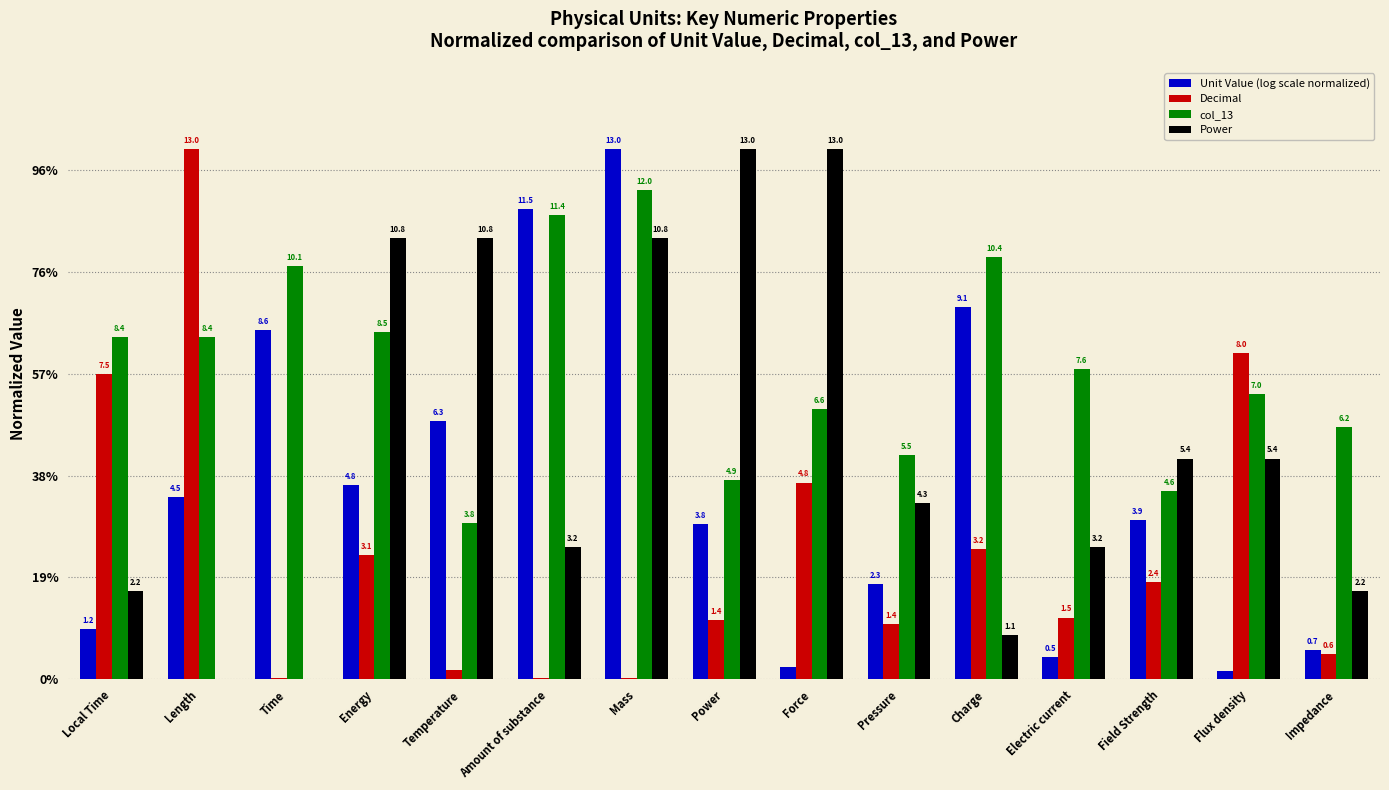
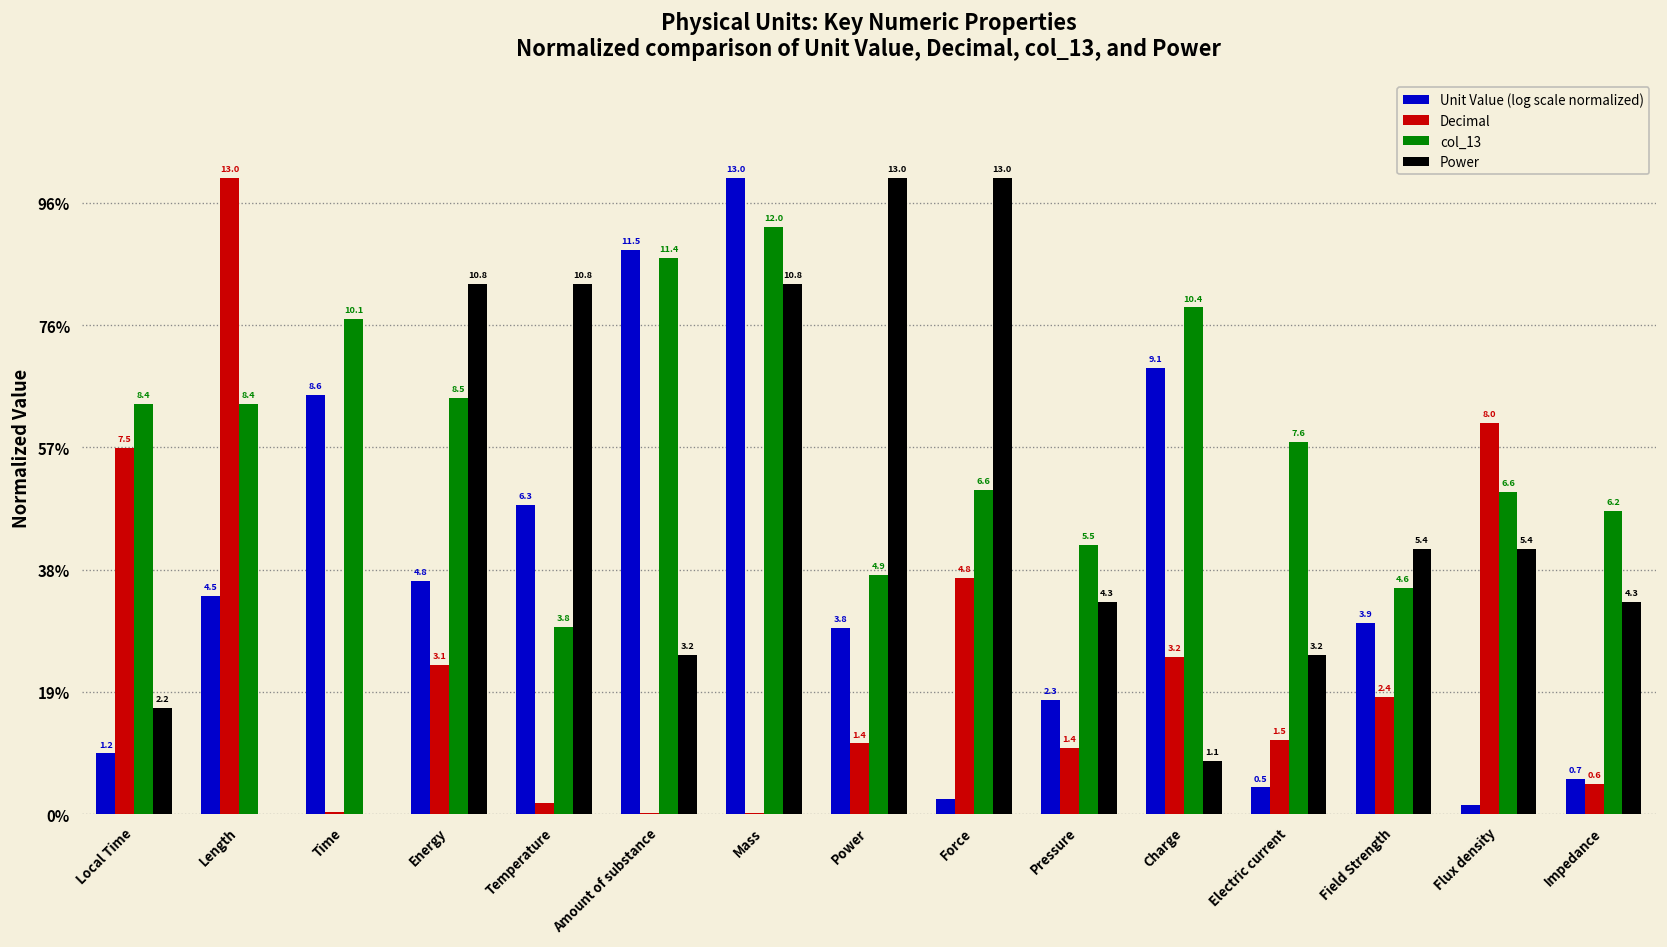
  {
    "Unit Value (log scale normalized)": {
      "Local Time": 1.2,
      "Length": 4.5,
      "Time": 8.6,
      "Energy": 4.8,
      "Temperature": 6.3,
      "Amount of substance": 11.5,
      "Mass": 13.0,
      "Power": 3.8,
      "Pressure": 2.3,
      "Charge": 9.1,
      "Electric current": 0.5,
      "Field Strength": 3.9,
      "Impedance": 0.7
    },
    "Decimal": {
      "Local Time": 7.5,
      "Length": 13.0,
      "Energy": 3.1,
      "Power": 1.4,
      "Force": 4.8,
      "Pressure": 1.4,
      "Charge": 3.2,
      "Electric current": 1.5,
      "Field Strength": 2.4,
      "Flux density": 8.0,
      "Impedance": 0.6
    },
    "col_13": {
      "Local Time": 8.4,
      "Length": 8.4,
      "Time": 10.1,
      "Energy": 8.5,
      "Temperature": 3.8,
      "Amount of substance": 11.4,
      "Mass": 12.0,
      "Power": 4.9,
      "Force": 6.6,
      "Pressure": 5.5,
      "Charge": 10.4,
      "Electric current": 7.6,
      "Field Strength": 4.6,
-     "Flux density": 7.0,
+     "Flux density": 6.6,
      "Impedance": 6.2
    },
    "Power": {
      "Local Time": 2.2,
      "Energy": 10.8,
      "Temperature": 10.8,
      "Amount of substance": 3.2,
      "Mass": 10.8,
      "Power": 13.0,
      "Force": 13.0,
      "Pressure": 4.3,
      "Charge": 1.1,
      "Electric current": 3.2,
      "Field Strength": 5.4,
      "Flux density": 5.4,
-     "Impedance": 2.2
+     "Impedance": 4.3
    }
  }
